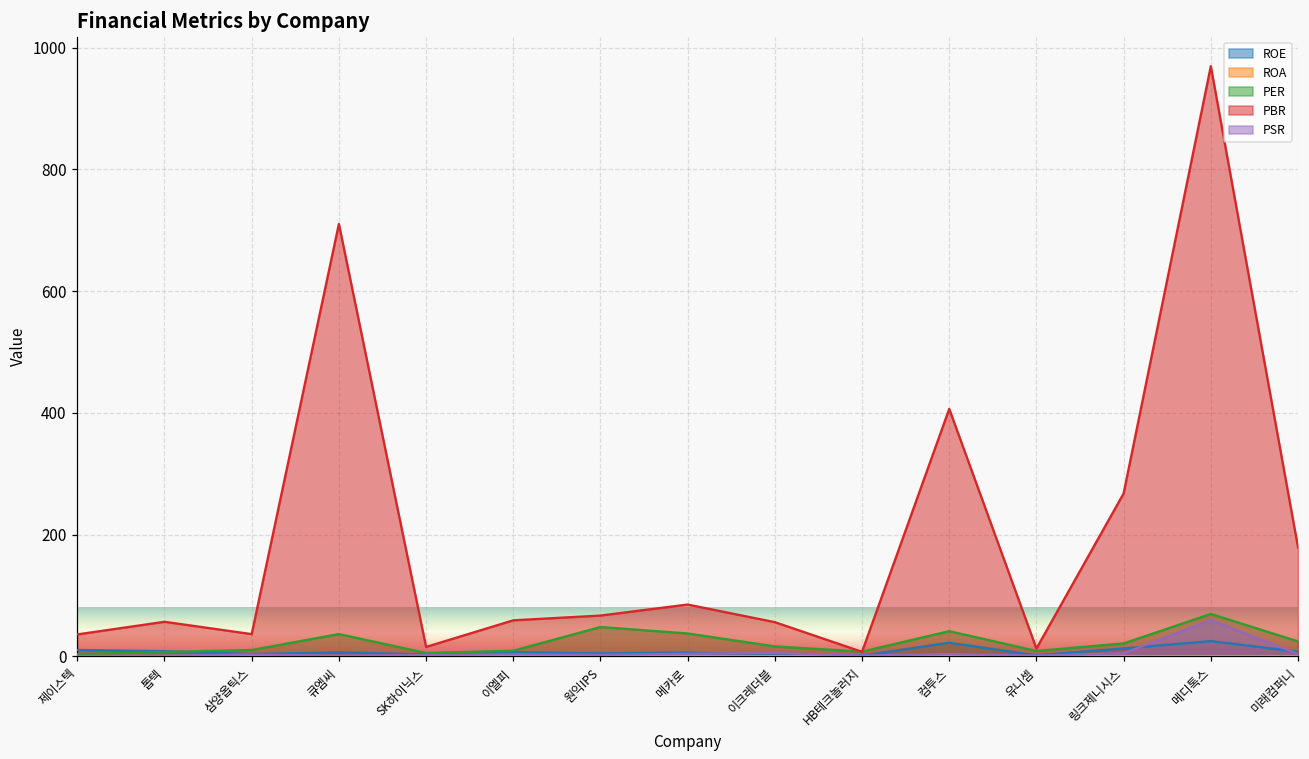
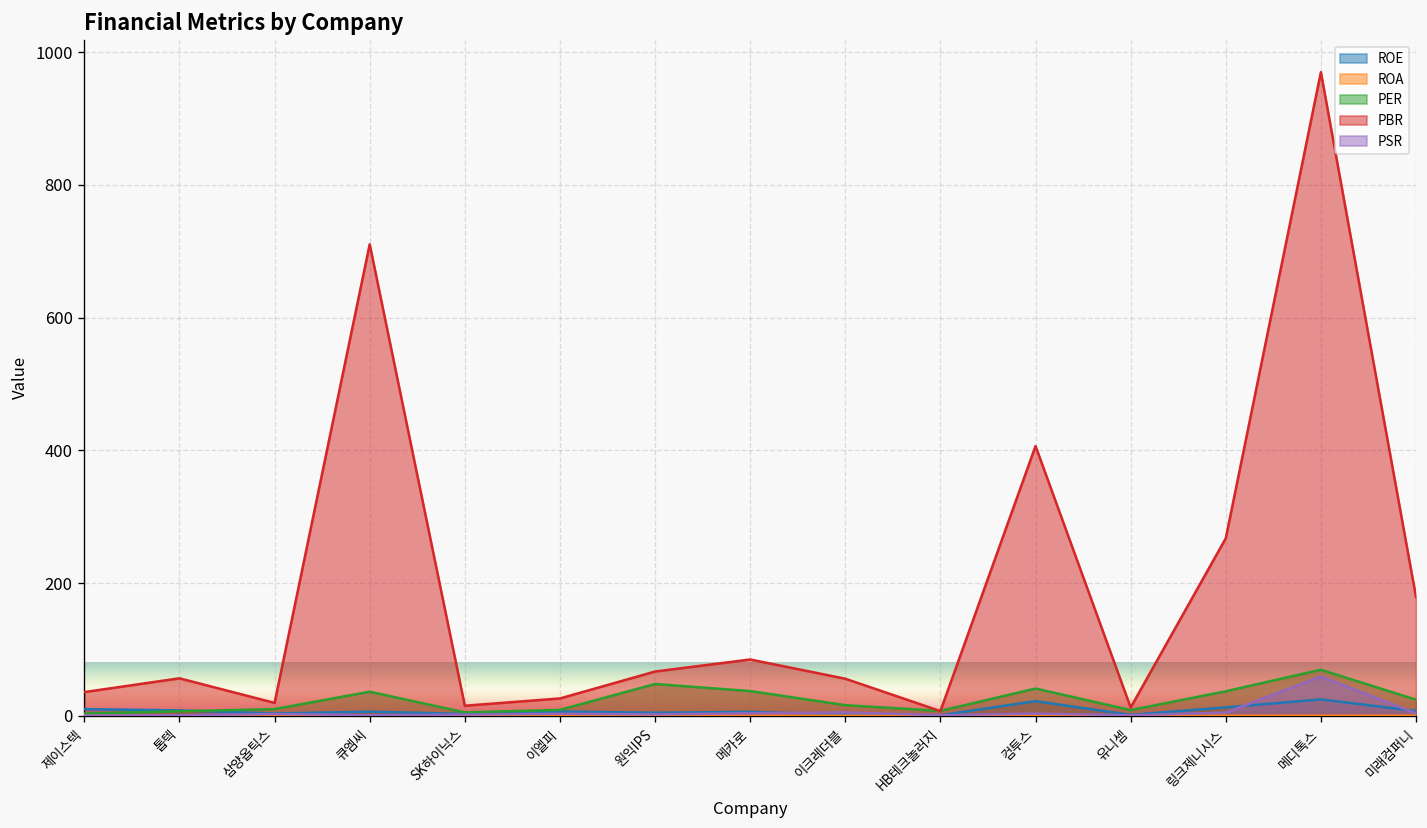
  {
    "ROE": {
      "제이스텍": 10,
      "큐엠씨": 10,
      "컴투스": 20,
      "링크제니시스": 10,
      "메디톡스": 20
    },
    "ROA": {
      "메디톡스": 0
    },
    "PER": {
      "삼양옵틱스": 10,
      "큐엠씨": 40,
      "원익IPS": 50,
      "메카로": 40,
      "이크레더블": 20,
      "컴투스": 40,
-     "링크제니시스": 20,
+     "링크제니시스": 40,
      "메디톡스": 70,
      "미래컴퍼니": 20
    },
    "PBR": {
      "제이스텍": 40,
      "톱텍": 60,
-     "삼양옵틱스": 40,
+     "삼양옵틱스": 20,
      "큐엠씨": 710,
      "SK하이닉스": 20,
-     "이엘피": 60,
+     "이엘피": 30,
      "원익IPS": 70,
      "메카로": 80,
      "이크레더블": 60,
      "컴투스": 410,
      "링크제니시스": 270,
      "메디톡스": 970,
      "미래컴퍼니": 180
    },
    "PSR": {
      "메디톡스": 60
    }
  }
